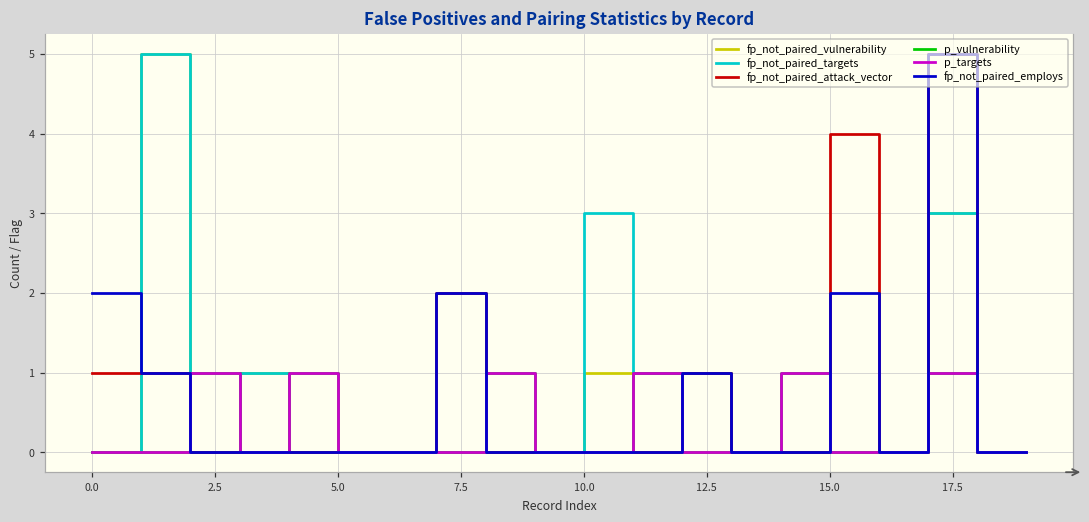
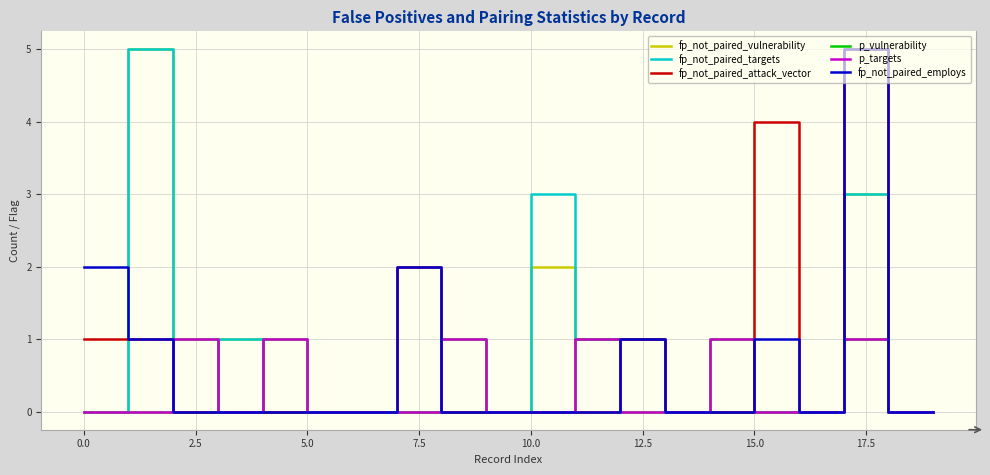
  {
    "fp_not_paired_vulnerability": {
-     "10.0": 1
+     "10.0": 2
    },
    "fp_not_paired_targets": {
      "10.0": 3
    },
    "fp_not_paired_attack_vector": {
      "0.0": 1,
      "15.0": 4
    },
    "fp_not_paired_employs": {
      "0.0": 2,
-     "15.0": 2
+     "15.0": 1
    }
  }
